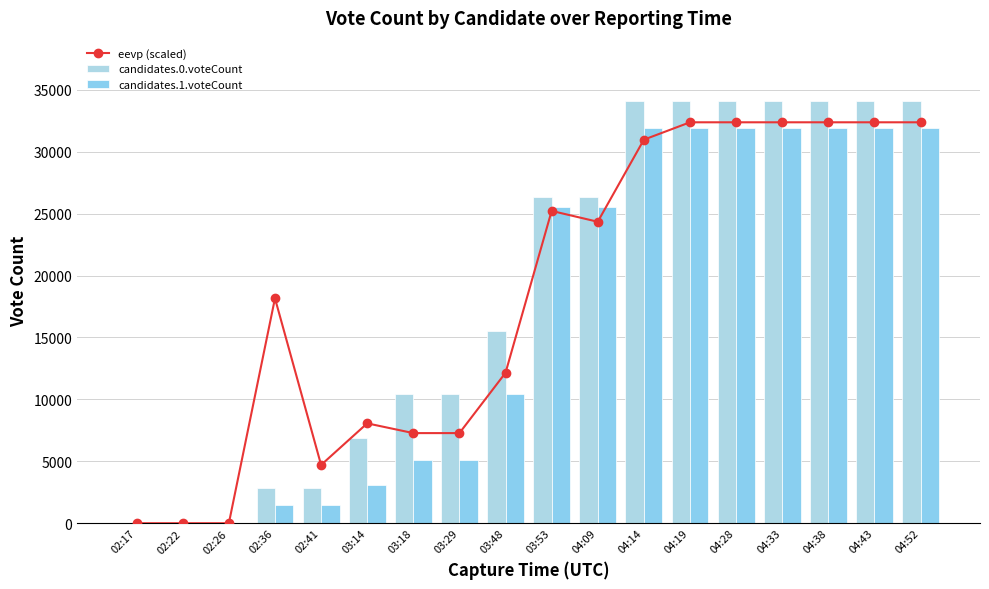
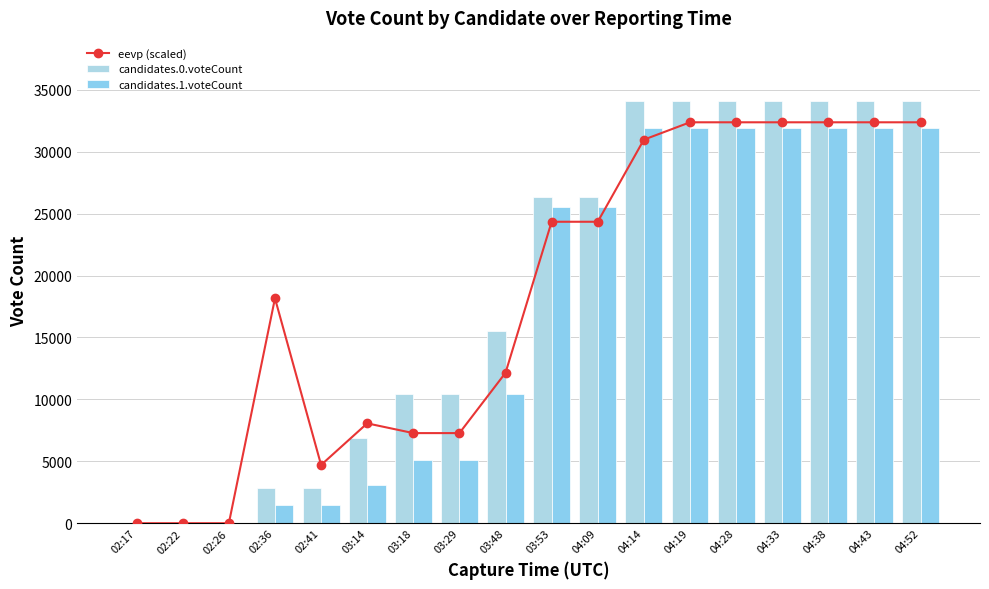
  {
    "eevp (scaled)": {
      "02:17": 0,
      "02:22": 0,
      "02:26": 0,
      "02:36": 18200,
      "02:41": 4700,
      "03:14": 8100,
      "03:18": 7300,
      "03:29": 7300,
      "03:48": 12100,
-     "03:53": 25200,
+     "03:53": 24300,
      "04:09": 24300,
      "04:14": 31000,
      "04:19": 32400,
      "04:28": 32400,
      "04:33": 32400,
      "04:38": 32400,
      "04:43": 32400,
      "04:52": 32400
    }
  }
